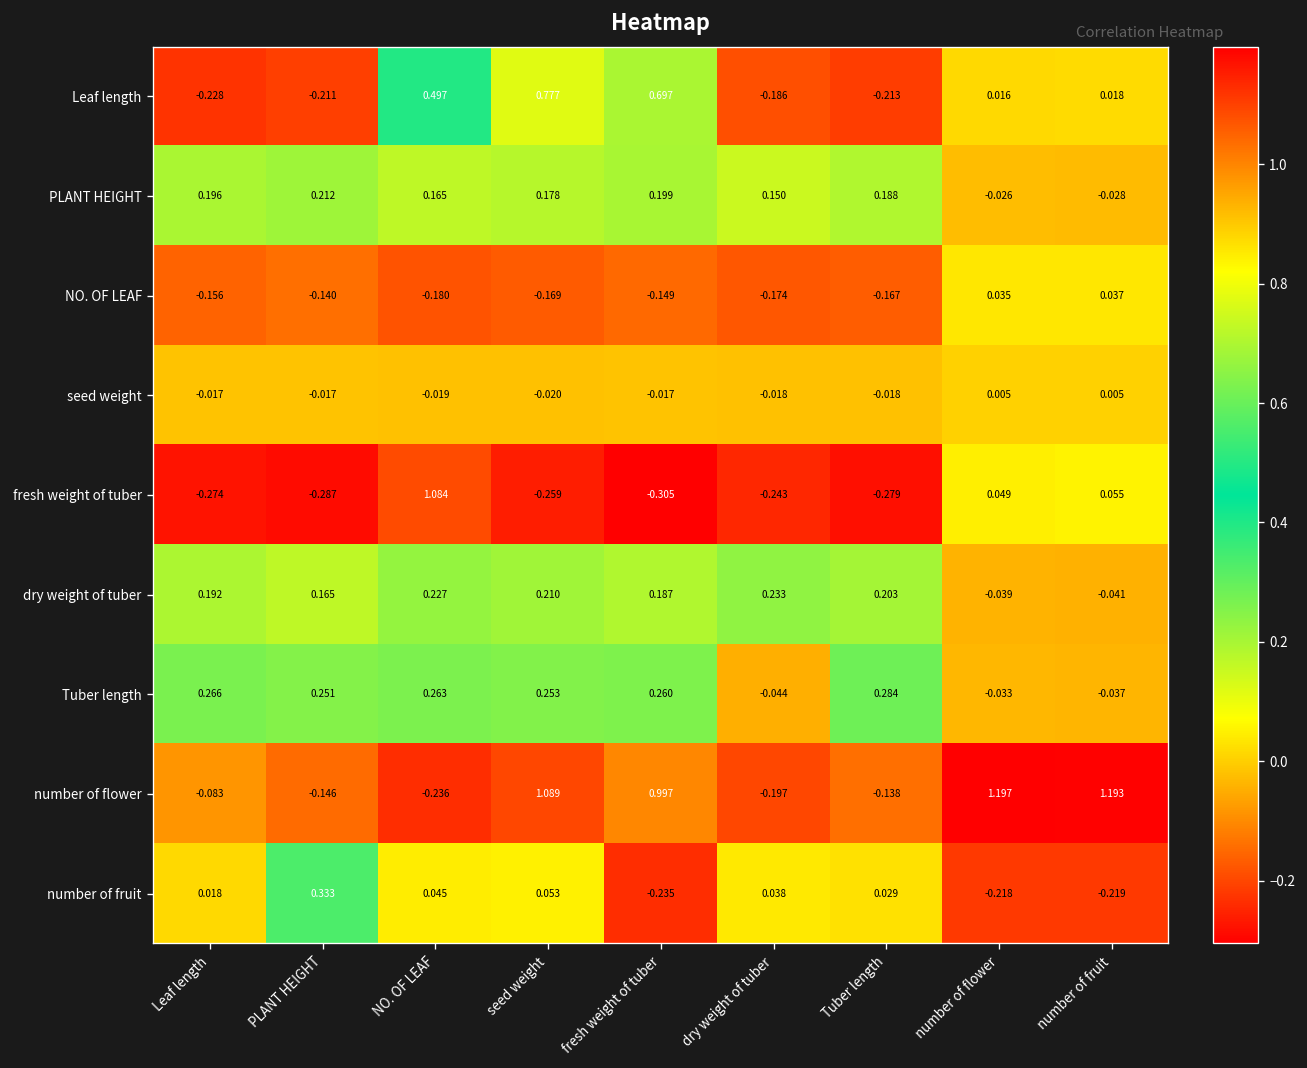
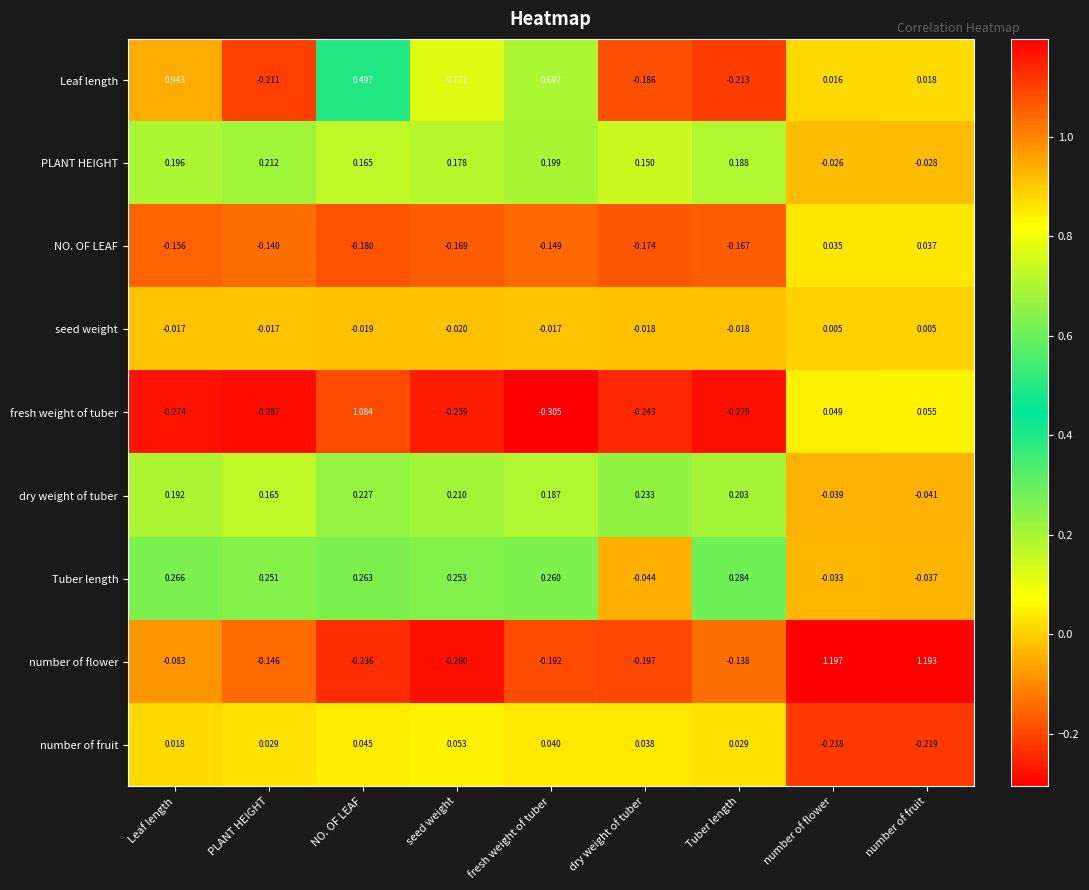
  {
    "Leaf length": {
-     "Leaf length": -0.228,
+     "Leaf length": 0.943,
      "PLANT HEIGHT": -0.211,
      "NO. OF LEAF": 0.497,
      "seed weight": 0.777,
      "fresh weight of tuber": 0.697,
      "dry weight of tuber": -0.186,
      "Tuber length": -0.213,
      "number of flower": 0.016,
      "number of fruit": 0.018
    },
    "PLANT HEIGHT": {
      "Leaf length": 0.196,
      "PLANT HEIGHT": 0.212,
      "NO. OF LEAF": 0.165,
      "seed weight": 0.178,
      "fresh weight of tuber": 0.199,
      "dry weight of tuber": 0.150,
      "Tuber length": 0.188,
      "number of flower": -0.026,
      "number of fruit": -0.028
    },
    "NO. OF LEAF": {
      "Leaf length": -0.156,
      "PLANT HEIGHT": -0.140,
      "NO. OF LEAF": -0.180,
      "seed weight": -0.169,
      "fresh weight of tuber": -0.149,
      "dry weight of tuber": -0.174,
      "Tuber length": -0.167,
      "number of flower": 0.035,
      "number of fruit": 0.037
    },
    "seed weight": {
      "Leaf length": -0.017,
      "PLANT HEIGHT": -0.017,
      "NO. OF LEAF": -0.019,
      "seed weight": -0.020,
      "fresh weight of tuber": -0.017,
      "dry weight of tuber": -0.018,
      "Tuber length": -0.018,
      "number of flower": 0.005,
      "number of fruit": 0.005
    },
    "fresh weight of tuber": {
      "Leaf length": -0.274,
      "PLANT HEIGHT": -0.287,
      "NO. OF LEAF": 1.084,
      "seed weight": -0.259,
      "fresh weight of tuber": -0.305,
      "dry weight of tuber": -0.243,
      "Tuber length": -0.279,
      "number of flower": 0.049,
      "number of fruit": 0.055
    },
    "dry weight of tuber": {
      "Leaf length": 0.192,
      "PLANT HEIGHT": 0.165,
      "NO. OF LEAF": 0.227,
      "seed weight": 0.210,
      "fresh weight of tuber": 0.187,
      "dry weight of tuber": 0.233,
      "Tuber length": 0.203,
      "number of flower": -0.039,
      "number of fruit": -0.041
    },
    "Tuber length": {
      "Leaf length": 0.266,
      "PLANT HEIGHT": 0.251,
      "NO. OF LEAF": 0.263,
      "seed weight": 0.253,
      "fresh weight of tuber": 0.260,
      "dry weight of tuber": -0.044,
      "Tuber length": 0.284,
      "number of flower": -0.033,
      "number of fruit": -0.037
    },
    "number of flower": {
      "Leaf length": -0.083,
      "PLANT HEIGHT": -0.146,
      "NO. OF LEAF": -0.236,
-     "seed weight": 1.089,
-     "fresh weight of tuber": 0.997,
+     "seed weight": -0.280,
+     "fresh weight of tuber": -0.192,
      "dry weight of tuber": -0.197,
      "Tuber length": -0.138,
      "number of flower": 1.197,
      "number of fruit": 1.193
    },
    "number of fruit": {
      "Leaf length": 0.018,
-     "PLANT HEIGHT": 0.333,
+     "PLANT HEIGHT": 0.029,
      "NO. OF LEAF": 0.045,
      "seed weight": 0.053,
-     "fresh weight of tuber": -0.235,
+     "fresh weight of tuber": 0.040,
      "dry weight of tuber": 0.038,
      "Tuber length": 0.029,
      "number of flower": -0.218,
      "number of fruit": -0.219
    }
  }
